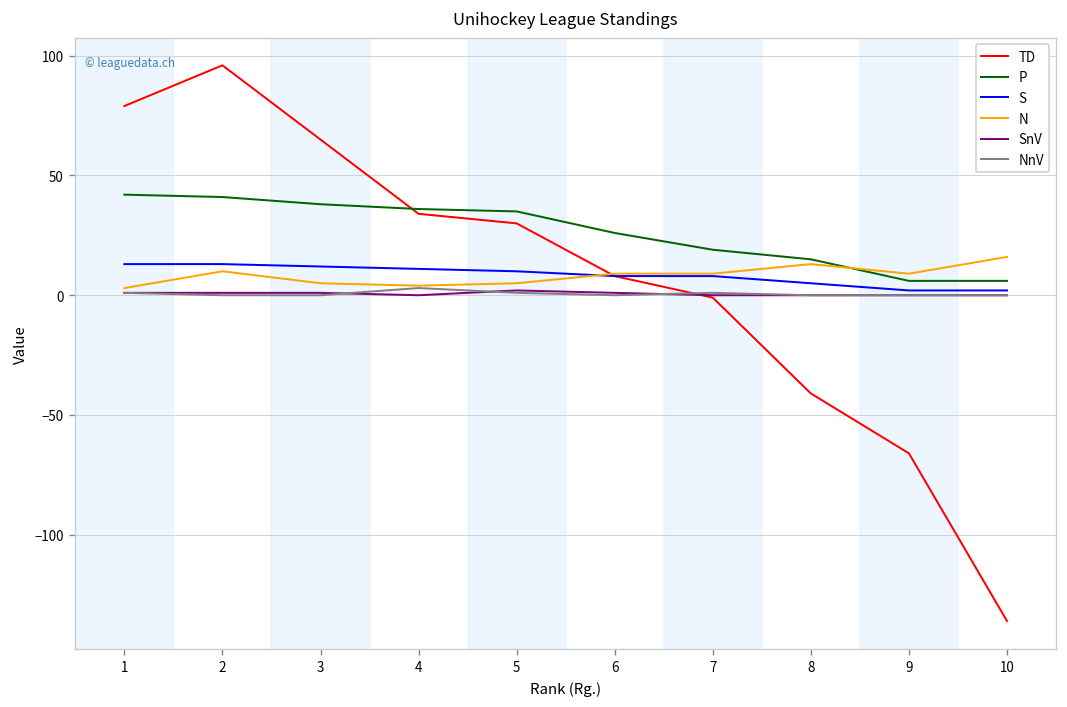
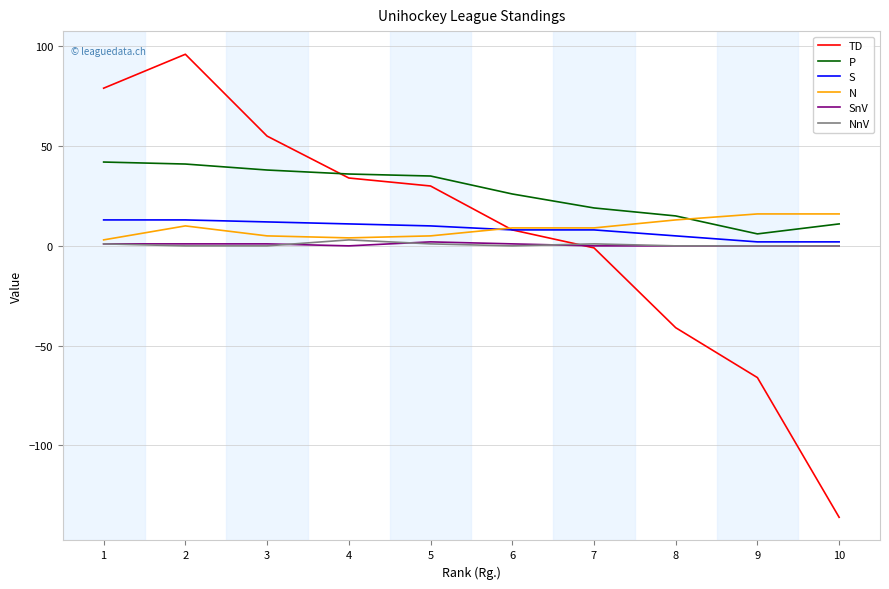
  {
    "TD": {
      "1": 79,
      "2": 96,
-     "3": 65,
+     "3": 55,
      "4": 34,
      "5": 30,
      "8": -41,
      "9": -66,
      "10": -136
    },
    "P": {
      "1": 42,
      "2": 41,
      "3": 38,
      "4": 36,
      "5": 35,
      "6": 26,
      "7": 19,
      "8": 15,
      "9": 6,
-     "10": 6
+     "10": 11
    },
    "S": {
      "1": 13,
      "2": 13,
      "3": 12,
      "4": 11,
      "5": 10,
      "8": 5,
      "9": 2,
      "10": 2
    },
    "N": {
      "1": 3,
      "2": 10,
      "3": 5,
      "5": 5,
      "8": 13,
-     "9": 9,
+     "9": 16,
      "10": 16
    },
    "SnV": {
      "4": 0
    }
  }
